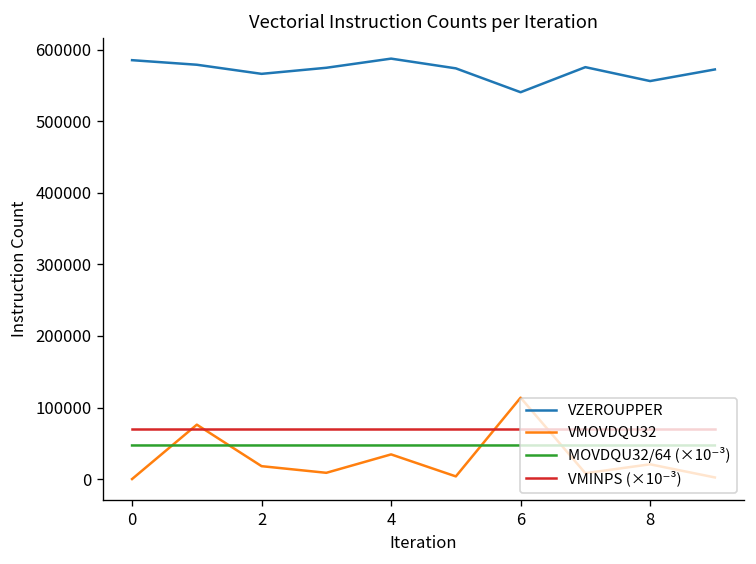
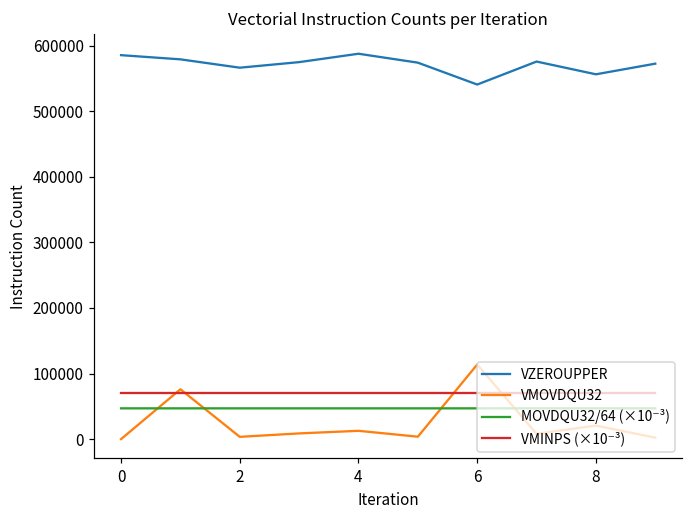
  {
    "VZEROUPPER": {
      "0": 590000,
      "2": 570000,
      "4": 590000,
      "6": 540000,
      "8": 560000
    },
    "VMOVDQU32": {
      "0": 0,
-     "2": 20000,
-     "4": 30000
+     "2": 0,
+     "4": 10000
    },
    "MOVDQU32/64 (×10⁻³)": {
      "0": 50000,
      "2": 50000,
      "4": 50000
    },
    "VMINPS (×10⁻³)": {
      "0": 70000,
      "2": 70000,
      "4": 70000
    }
  }
